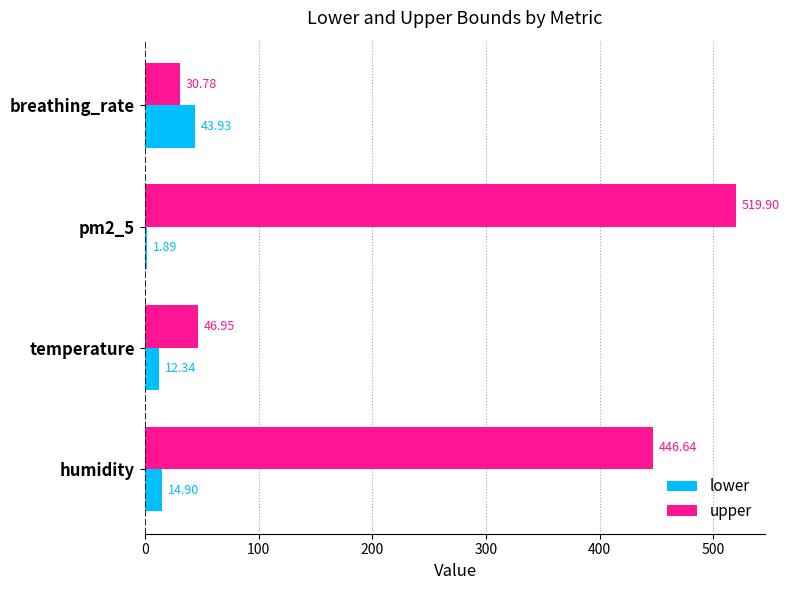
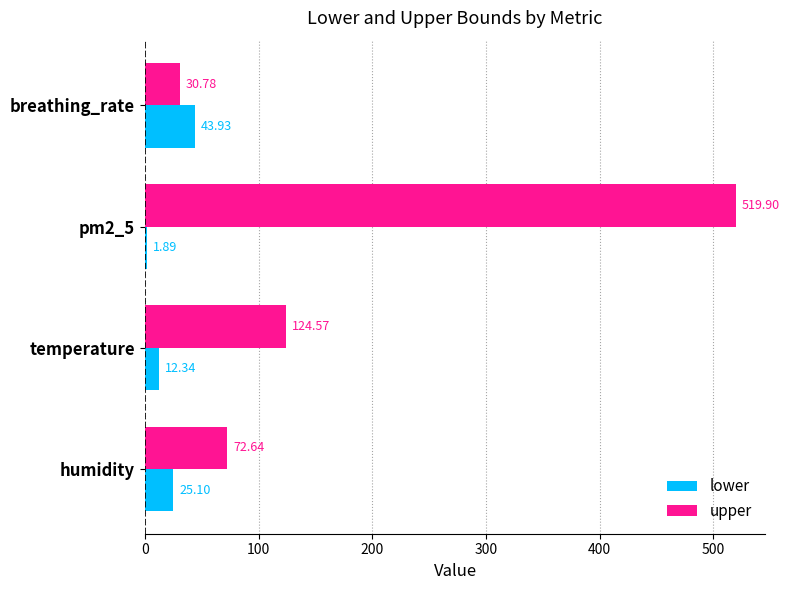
  {
    "lower": {
      "breathing_rate": 43.93,
      "pm2_5": 1.89,
      "temperature": 12.34,
-     "humidity": 14.90
+     "humidity": 25.10
    },
    "upper": {
      "breathing_rate": 30.78,
      "pm2_5": 519.90,
-     "temperature": 46.95,
-     "humidity": 446.64
+     "temperature": 124.57,
+     "humidity": 72.64
    }
  }
